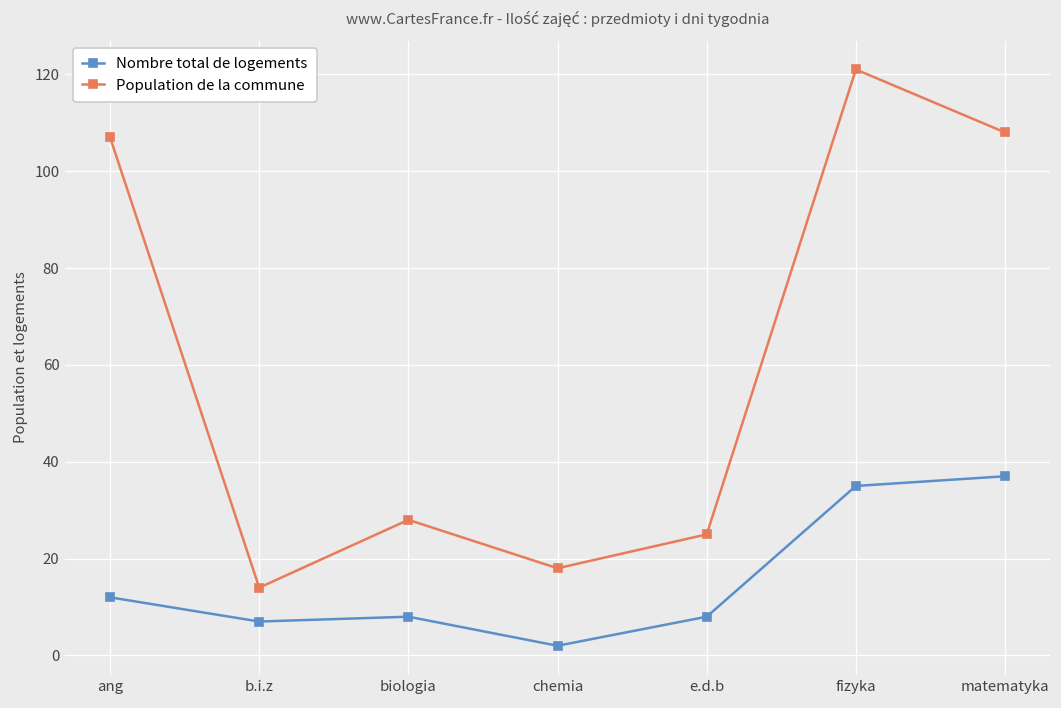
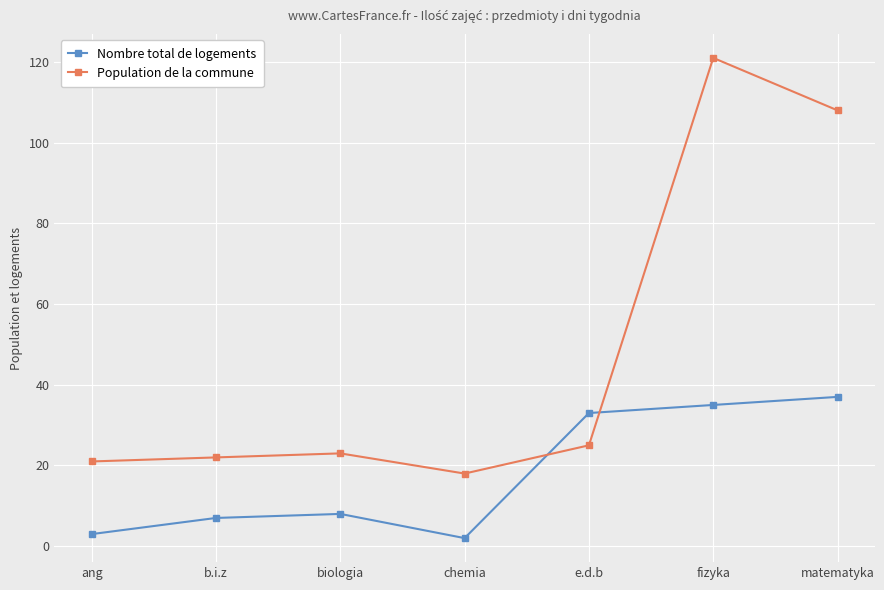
  {
    "Nombre total de logements": {
-     "ang": 12,
+     "ang": 3,
      "b.i.z": 7,
      "biologia": 8,
      "chemia": 2,
-     "e.d.b": 8,
+     "e.d.b": 33,
      "fizyka": 35,
      "matematyka": 37
    },
    "Population de la commune": {
-     "ang": 107,
-     "b.i.z": 14,
-     "biologia": 28,
+     "ang": 21,
+     "b.i.z": 22,
+     "biologia": 23,
      "chemia": 18,
      "e.d.b": 25,
      "fizyka": 121,
      "matematyka": 108
    }
  }
